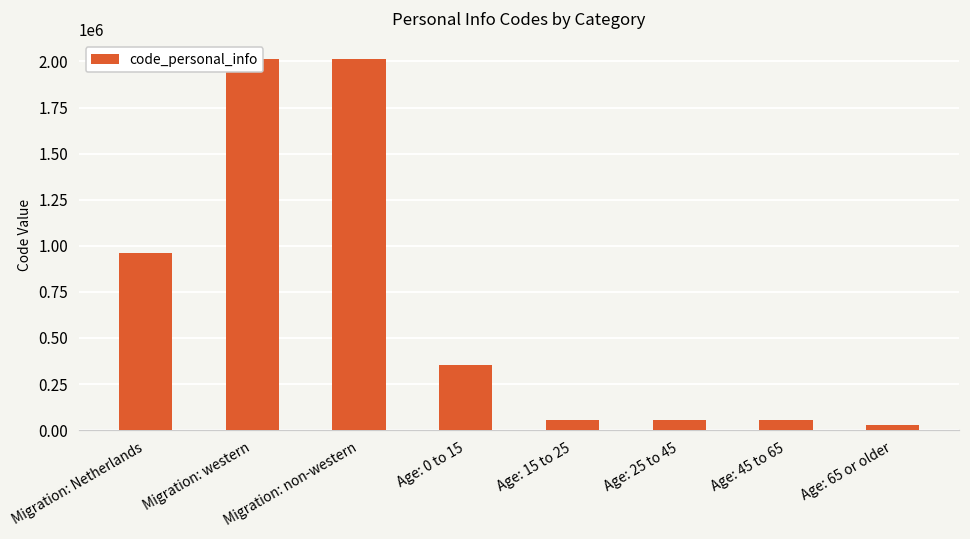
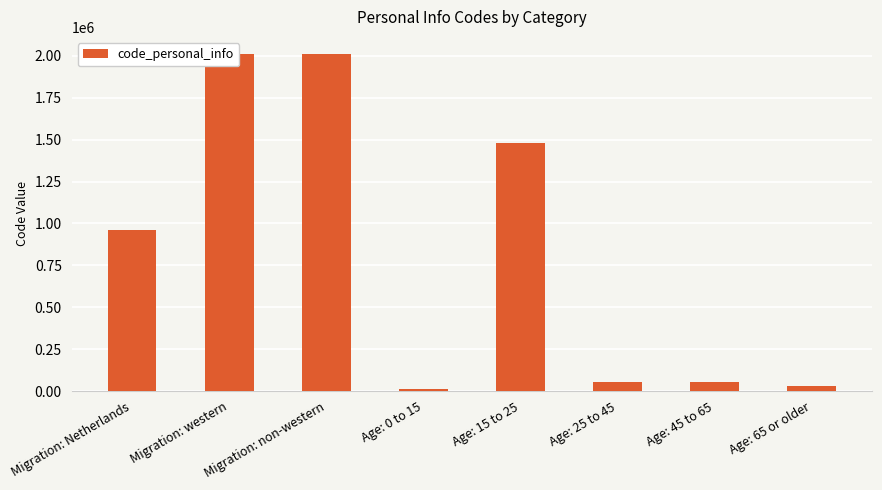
  {
    "Migration: Netherlands": 960000,
    "Migration: non-western": 2010000,
-   "Age: 0 to 15": 360000,
-   "Age: 15 to 25": 50000,
+   "Age: 0 to 15": 10000,
+   "Age: 15 to 25": 1480000,
    "Age: 25 to 45": 50000,
    "Age: 45 to 65": 50000,
    "Age: 65 or older": 30000
  }
